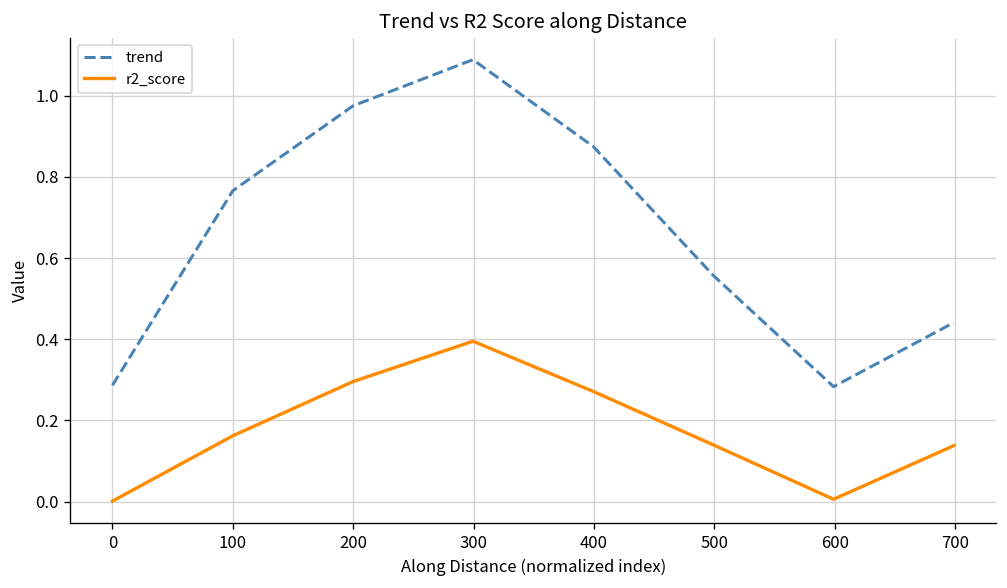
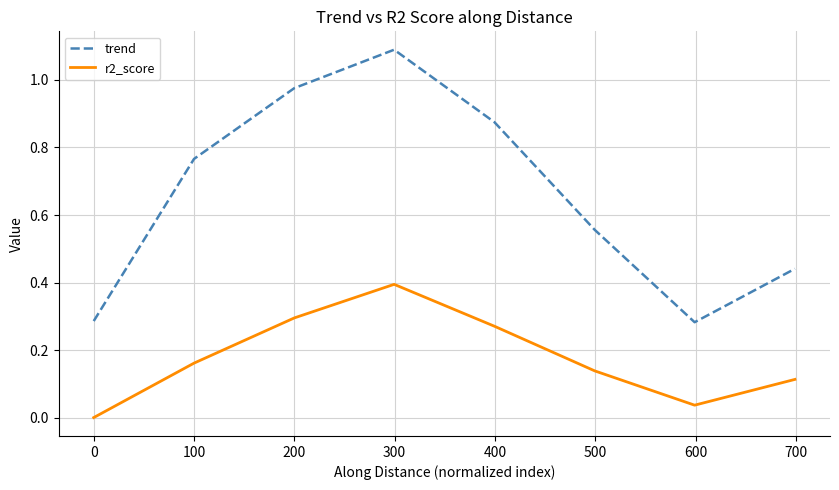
  {
    "trend": {
      "0": 0.29,
      "100": 0.77,
      "200": 0.98,
      "300": 1.09,
      "400": 0.87,
      "500": 0.56,
      "600": 0.28,
      "700": 0.44
    },
    "r2_score": {
      "0": 0.00,
      "100": 0.16,
      "200": 0.30,
      "300": 0.40,
      "400": 0.27,
      "500": 0.14,
-     "600": 0.01,
-     "700": 0.14
+     "600": 0.04,
+     "700": 0.11
    }
  }
